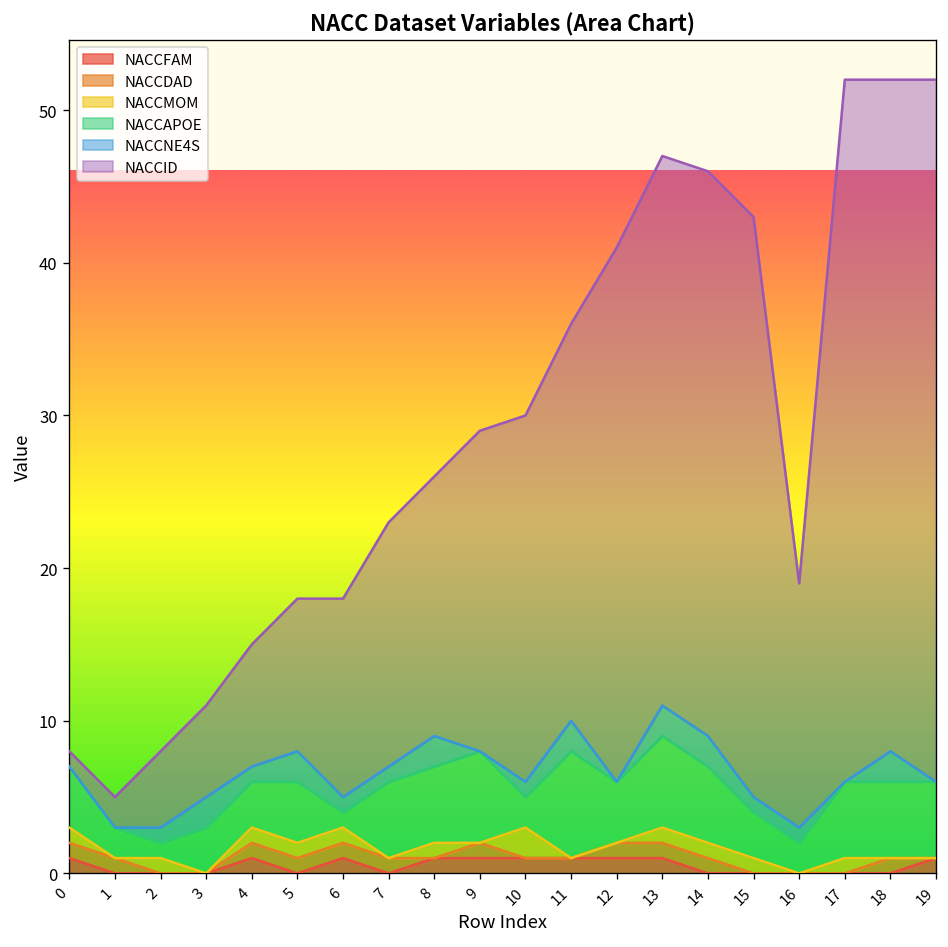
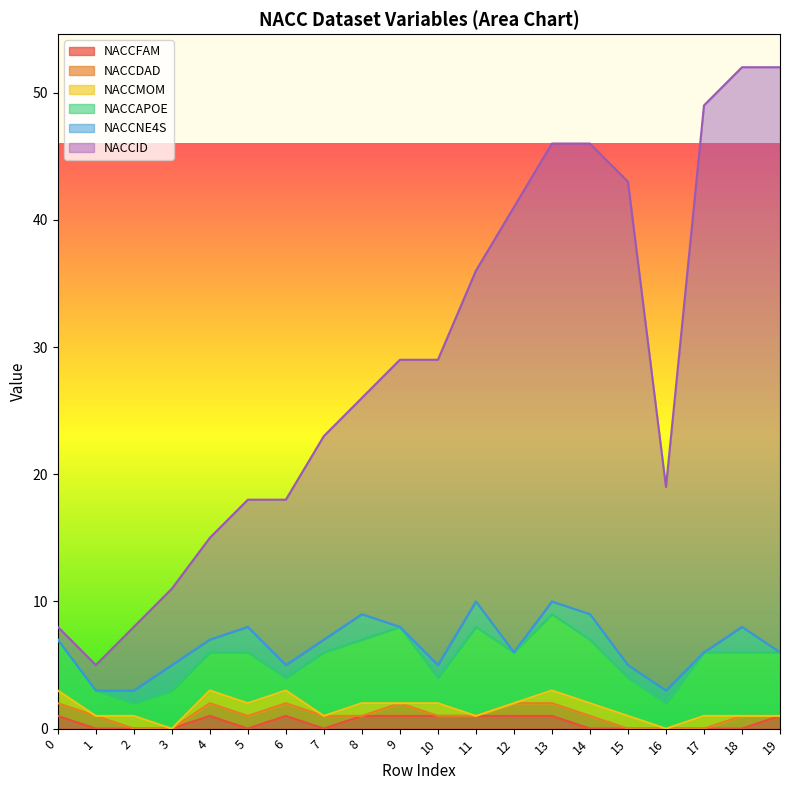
  {
    "NACCMOM": {
      "0": 3,
      "2": 1,
      "4": 3,
      "5": 2,
      "6": 3,
      "8": 2,
-     "10": 2,
+     "10": 1,
      "13": 3,
      "14": 2,
      "15": 1,
      "17": 1
    },
    "NACCAPOE": {
      "2": 1,
      "3": 3,
      "4": 3,
      "5": 4,
      "6": 1,
      "7": 5,
      "8": 5,
      "10": 2,
      "11": 7,
      "13": 6,
      "14": 5,
      "15": 3,
      "16": 2,
      "18": 5
    },
    "NACCNE4S": {
      "2": 1,
      "3": 2,
      "4": 1,
      "5": 2,
      "6": 1,
      "7": 1,
      "8": 2,
      "10": 1,
      "11": 2,
-     "13": 2,
+     "13": 1,
      "14": 2,
      "15": 1,
      "16": 1,
      "18": 2
    },
    "NACCID": {
      "0": 1,
      "1": 2,
      "2": 5,
      "3": 6,
      "4": 8,
      "5": 10,
      "6": 13,
      "7": 16,
      "8": 17,
      "9": 21,
      "10": 24,
      "11": 26,
      "12": 35,
      "13": 36,
      "14": 37,
      "15": 38,
      "16": 16,
-     "17": 46,
+     "17": 43,
      "18": 44,
      "19": 46
    }
  }
